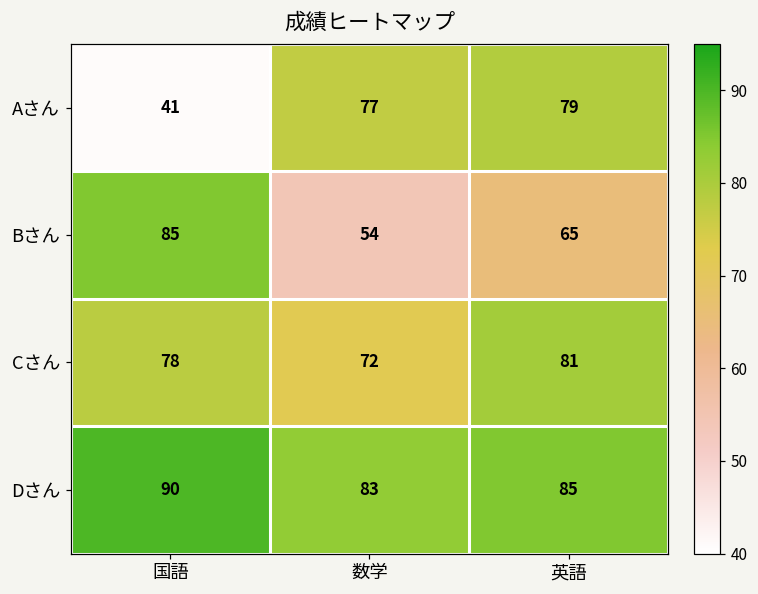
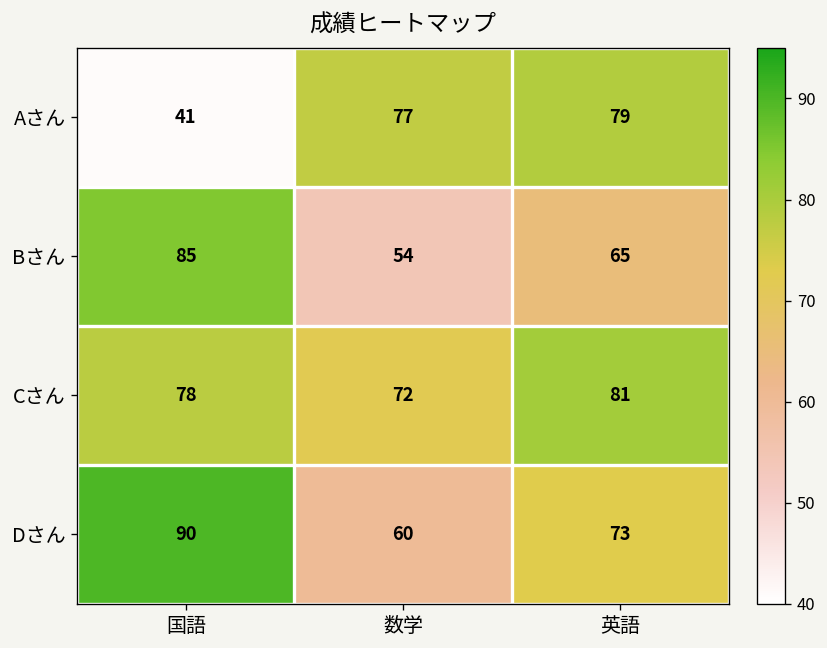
  {
    "Aさん": {
      "国語": 41,
      "数学": 77,
      "英語": 79
    },
    "Bさん": {
      "国語": 85,
      "数学": 54,
      "英語": 65
    },
    "Cさん": {
      "国語": 78,
      "数学": 72,
      "英語": 81
    },
    "Dさん": {
      "国語": 90,
-     "数学": 83,
-     "英語": 85
+     "数学": 60,
+     "英語": 73
    }
  }
